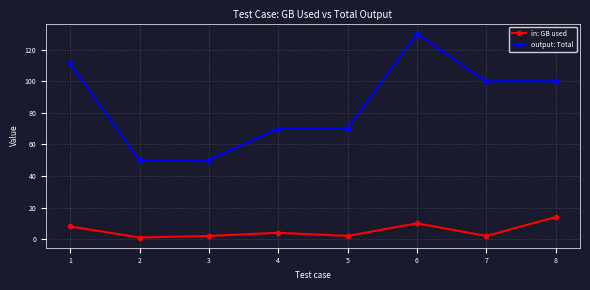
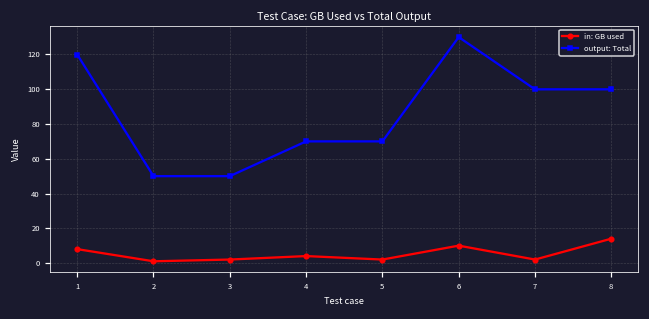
  {
    "in: GB used": {
      "1": 8,
      "2": 1,
      "3": 2,
      "4": 4,
      "5": 2,
      "6": 10,
      "7": 2,
      "8": 14
    },
    "output: Total": {
-     "1": 111,
+     "1": 120,
      "2": 50,
      "3": 50,
      "4": 70,
      "5": 70,
      "6": 130,
      "7": 100,
      "8": 100
    }
  }
